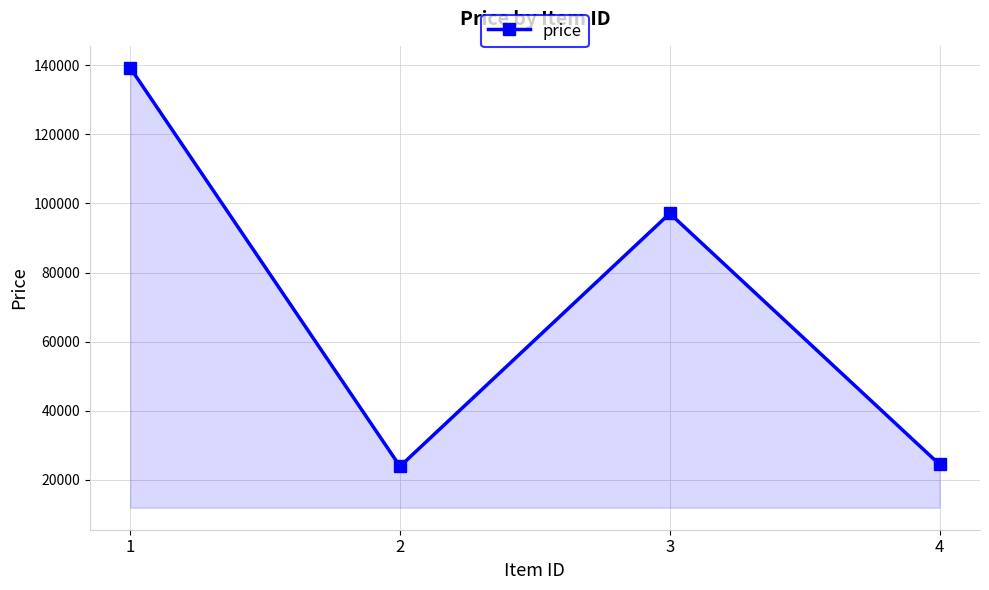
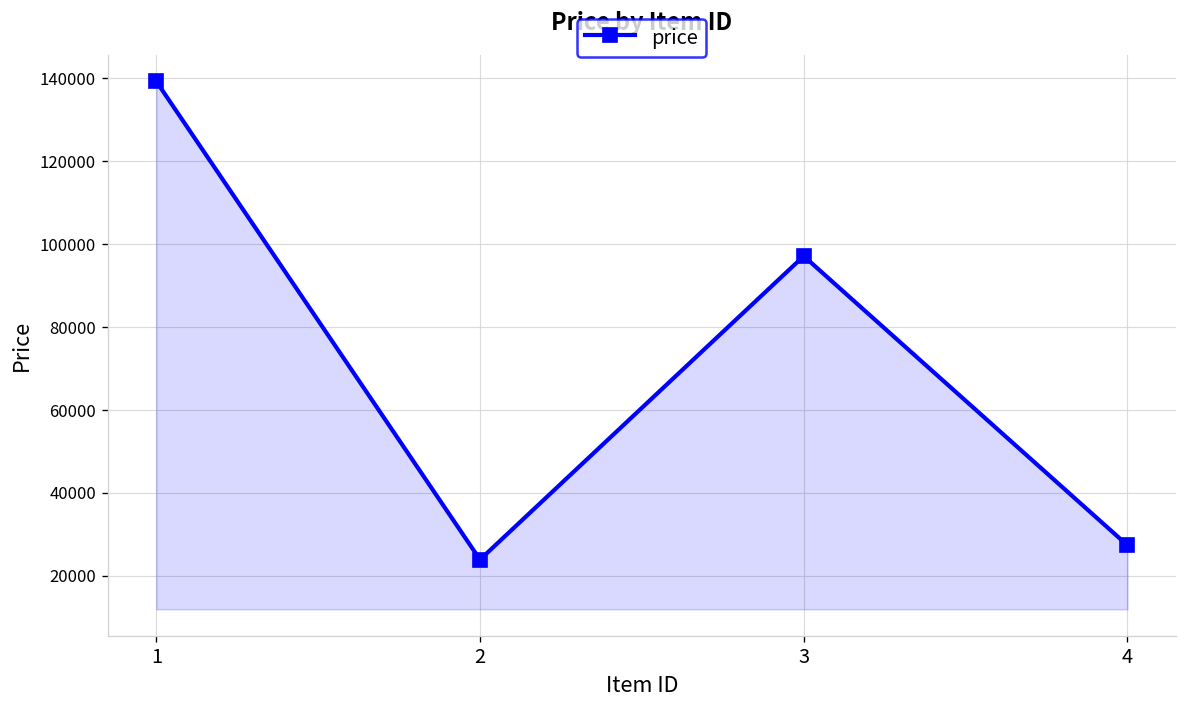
  {
    "1": 139000,
    "2": 24000,
    "3": 97000,
-   "4": 24000
+   "4": 27000
  }
